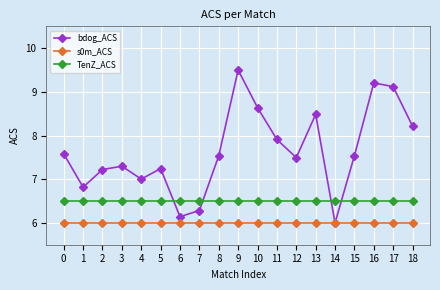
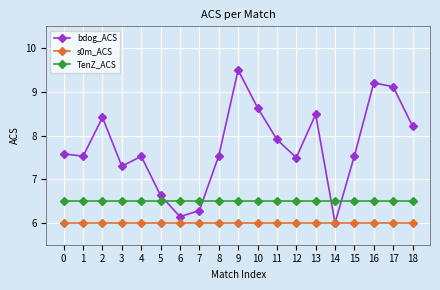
  {
    "bdog_ACS": {
      "0": 7.6,
-     "1": 6.8,
-     "2": 7.2,
+     "1": 7.5,
+     "2": 8.4,
      "3": 7.3,
-     "4": 7.0,
-     "5": 7.2,
+     "4": 7.5,
+     "5": 6.6,
      "6": 6.1,
      "7": 6.3,
      "8": 7.5,
      "9": 9.5,
      "10": 8.6,
      "11": 7.9,
      "12": 7.5,
      "13": 8.5,
      "15": 7.5,
      "16": 9.2,
      "17": 9.1,
      "18": 8.2
    },
    "s0m_ACS": {
      "0": 6.0,
      "1": 6.0,
      "2": 6.0,
      "3": 6.0,
      "4": 6.0,
      "5": 6.0,
      "6": 6.0,
      "7": 6.0,
      "8": 6.0,
      "9": 6.0,
      "10": 6.0,
      "11": 6.0,
      "12": 6.0,
      "13": 6.0,
      "15": 6.0,
      "16": 6.0,
      "17": 6.0,
      "18": 6.0
    },
    "TenZ_ACS": {
      "0": 6.5,
      "1": 6.5,
      "2": 6.5,
      "3": 6.5,
      "4": 6.5,
      "5": 6.5,
      "6": 6.5,
      "7": 6.5,
      "8": 6.5,
      "9": 6.5,
      "10": 6.5,
      "11": 6.5,
      "12": 6.5,
      "13": 6.5,
      "14": 6.5,
      "15": 6.5,
      "16": 6.5,
      "17": 6.5,
      "18": 6.5
    }
  }
